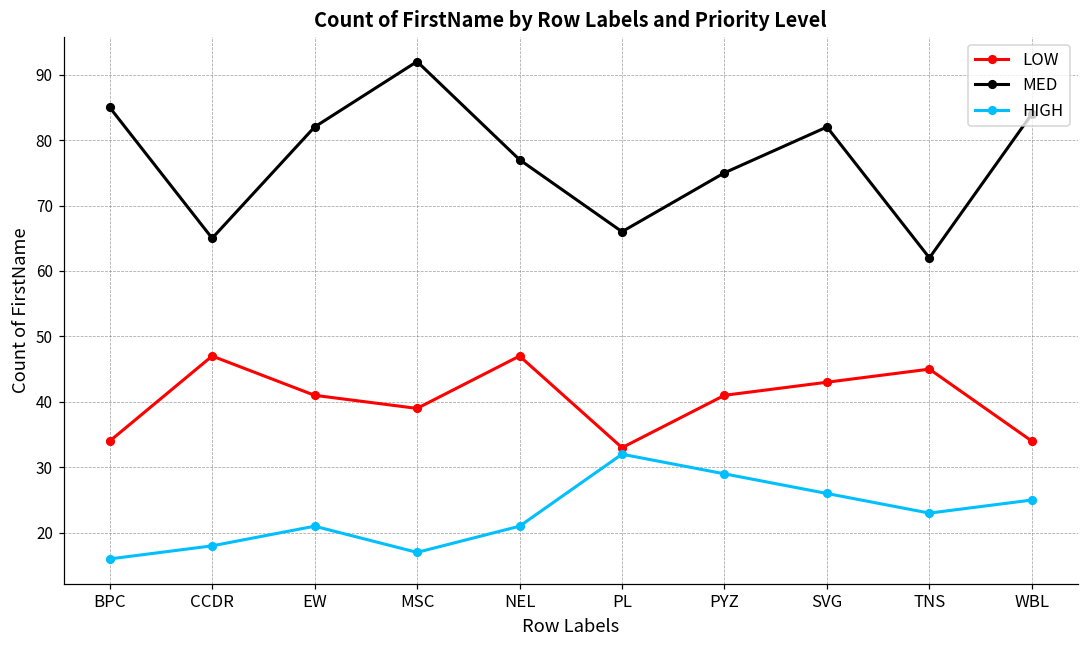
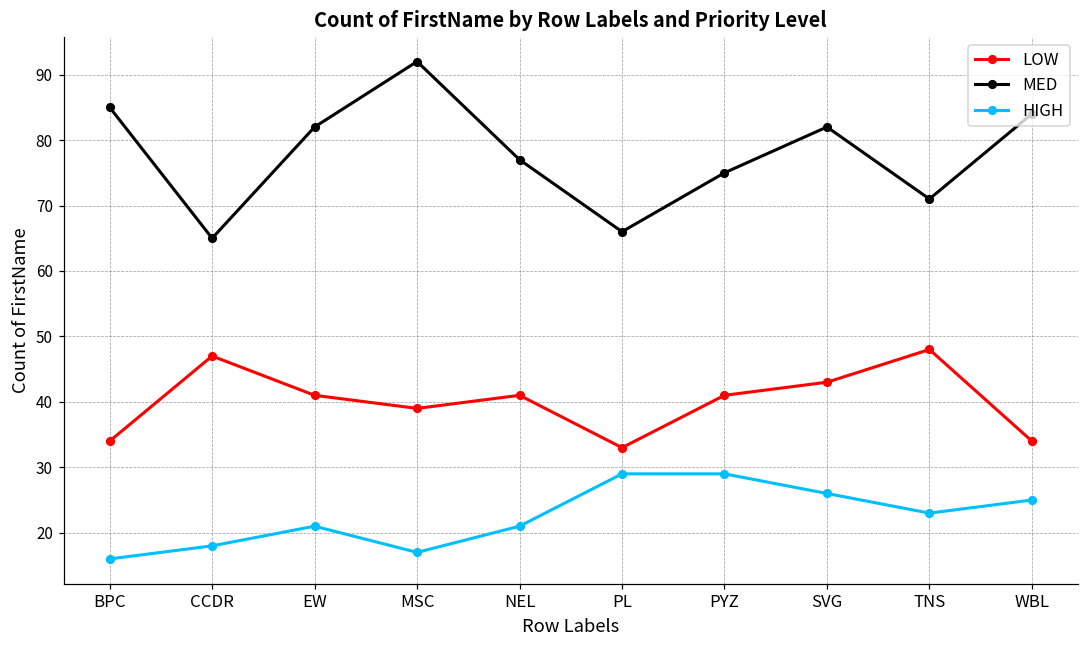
  {
    "LOW": {
      "BPC": 34,
      "CCDR": 47,
      "EW": 41,
      "MSC": 39,
-     "NEL": 47,
+     "NEL": 41,
      "PL": 33,
      "PYZ": 41,
      "SVG": 43,
-     "TNS": 45,
+     "TNS": 48,
      "WBL": 34
    },
    "MED": {
      "BPC": 85,
      "CCDR": 65,
      "EW": 82,
      "MSC": 92,
      "NEL": 77,
      "PL": 66,
      "PYZ": 75,
      "SVG": 82,
-     "TNS": 62
+     "TNS": 71
    },
    "HIGH": {
      "BPC": 16,
      "CCDR": 18,
      "EW": 21,
      "MSC": 17,
      "NEL": 21,
-     "PL": 32,
+     "PL": 29,
      "PYZ": 29,
      "SVG": 26,
      "TNS": 23,
      "WBL": 25
    }
  }
